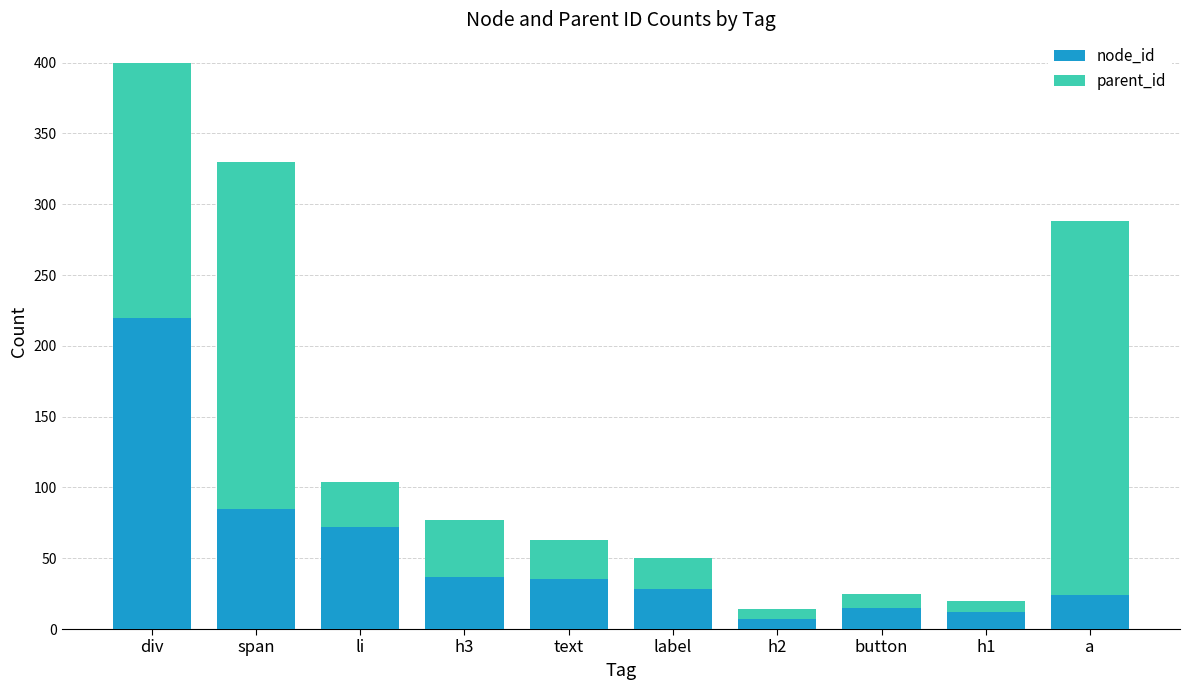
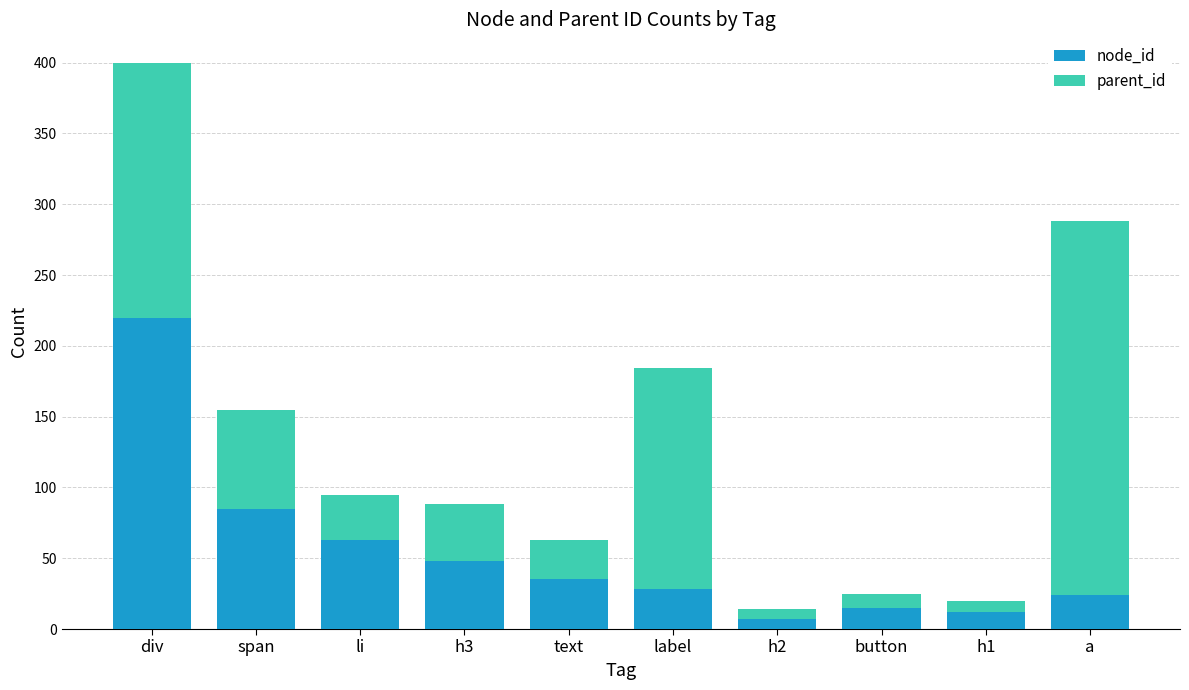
  {
    "node_id": {
      "div": 220,
      "span": 85,
-     "li": 72,
-     "h3": 37,
+     "li": 63,
+     "h3": 48,
      "text": 35,
      "label": 28,
      "h2": 7,
      "button": 15,
      "h1": 12,
      "a": 24
    },
    "parent_id": {
      "div": 180,
-     "span": 245,
+     "span": 70,
      "li": 32,
      "h3": 40,
      "text": 28,
-     "label": 22,
+     "label": 156,
      "h2": 7,
      "button": 10,
      "h1": 8,
      "a": 264
    }
  }
